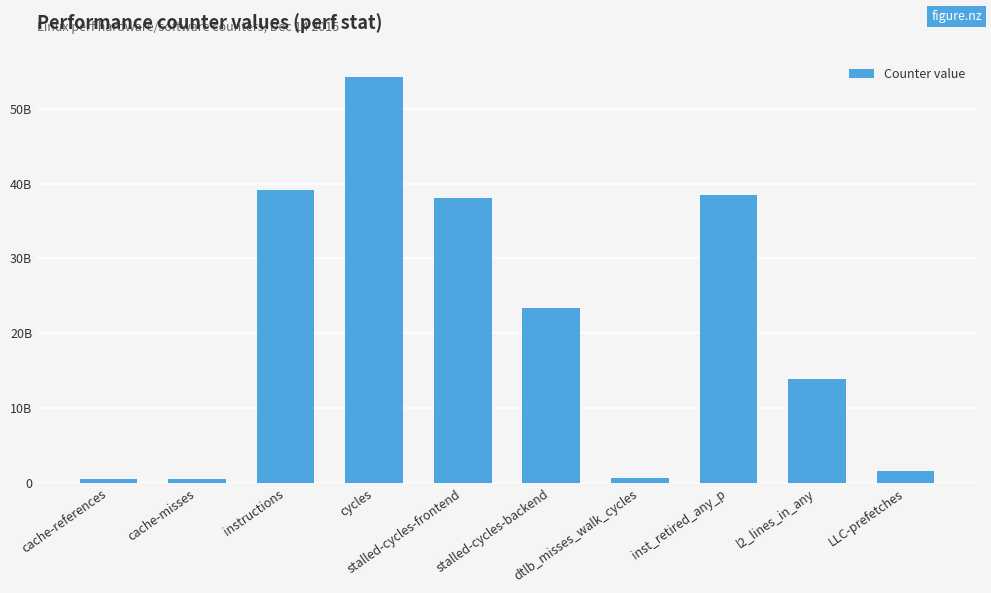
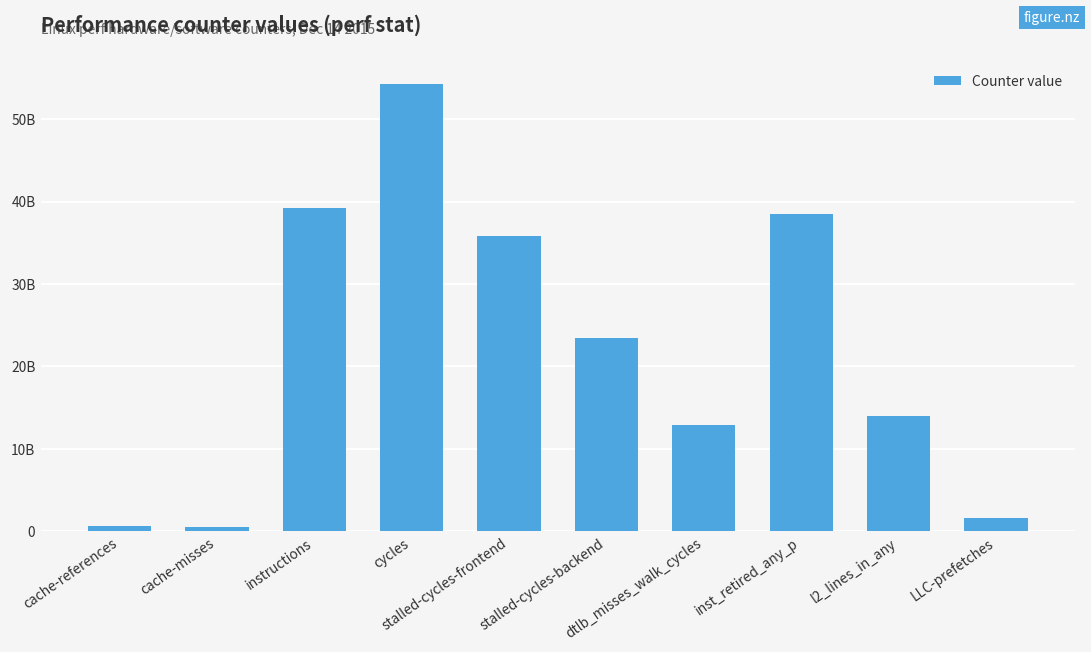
  {
    "cache-references": 1000000000,
    "cache-misses": 1000000000,
    "instructions": 39000000000,
    "cycles": 54000000000,
-   "stalled-cycles-frontend": 38000000000,
+   "stalled-cycles-frontend": 36000000000,
    "stalled-cycles-backend": 23000000000,
-   "dtlb_misses_walk_cycles": 1000000000,
+   "dtlb_misses_walk_cycles": 13000000000,
    "inst_retired_any_p": 39000000000,
    "l2_lines_in_any": 14000000000,
    "LLC-prefetches": 2000000000
  }
